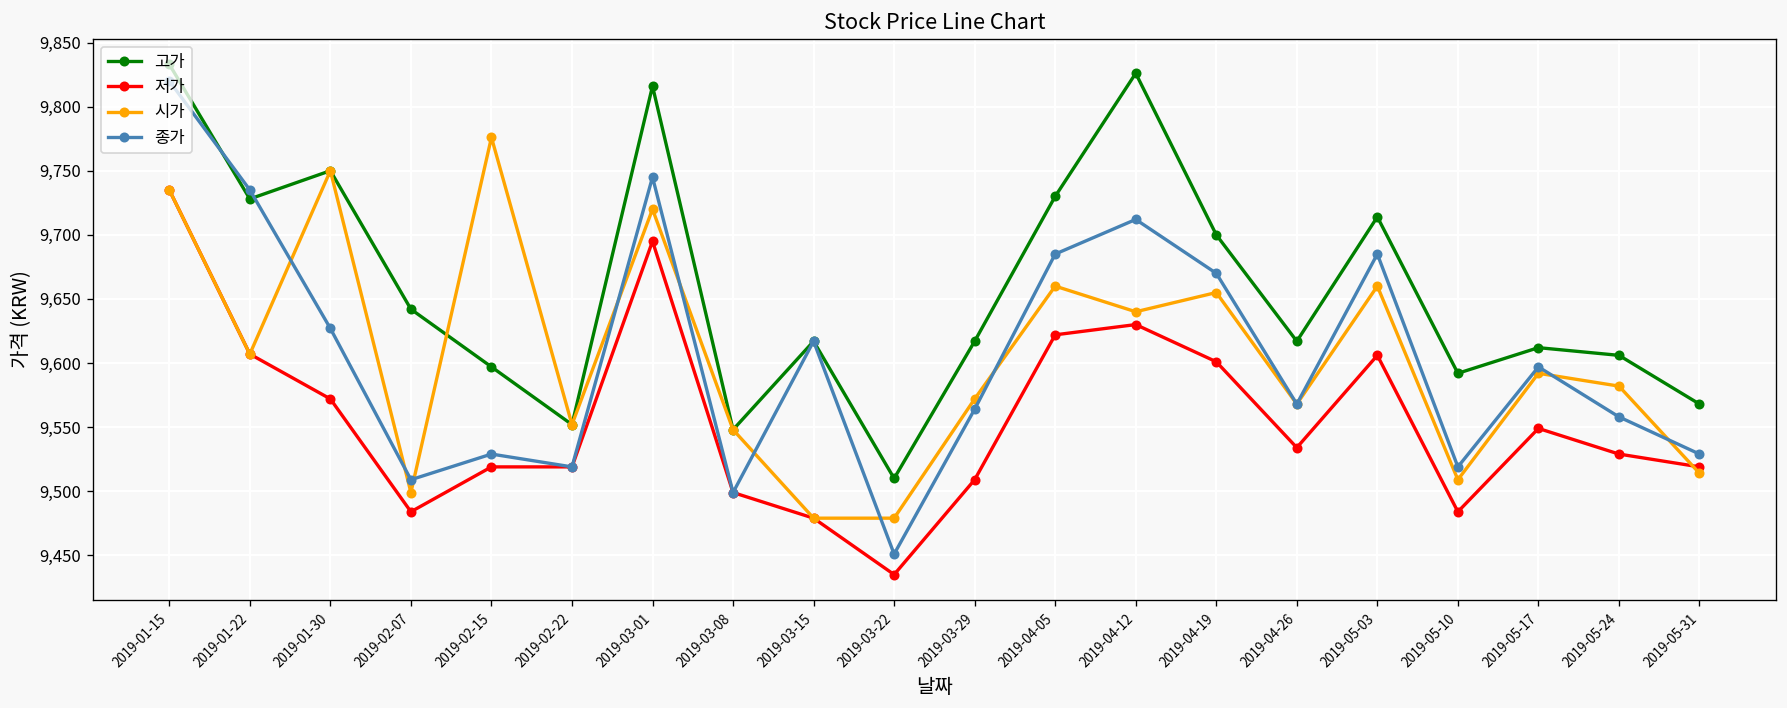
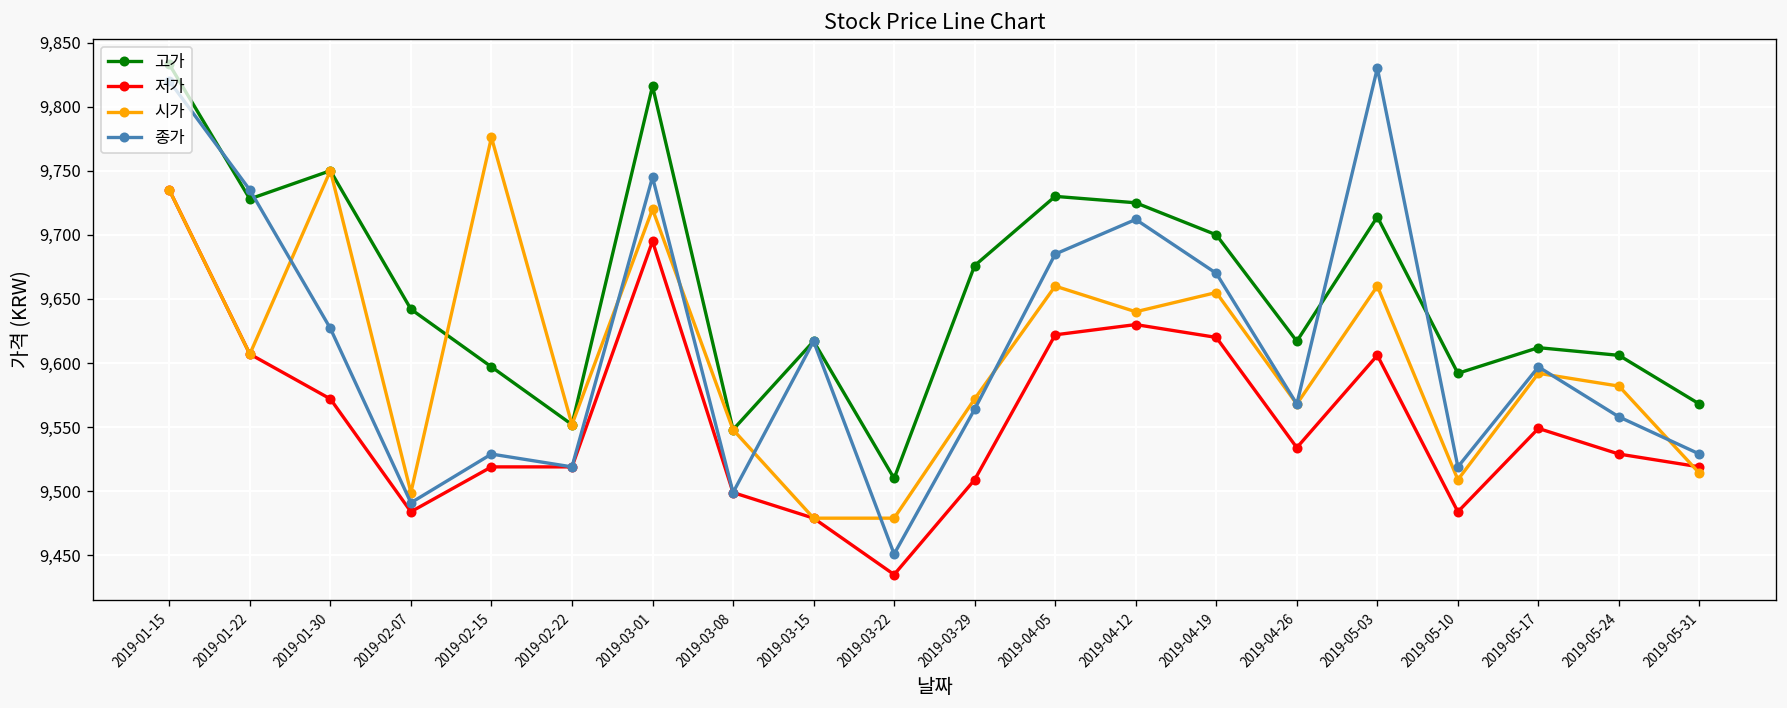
  {
    "고가": {
      "2019-01-22": "9,728",
      "2019-02-07": "9,642",
      "2019-02-15": "9,597",
      "2019-03-01": "9,816",
      "2019-03-22": "9,510",
-     "2019-03-29": "9,617",
+     "2019-03-29": "9,676",
      "2019-04-05": "9,730",
-     "2019-04-12": "9,826",
+     "2019-04-12": "9,725",
      "2019-04-19": "9,700",
      "2019-04-26": "9,617",
      "2019-05-03": "9,714",
      "2019-05-10": "9,592",
      "2019-05-17": "9,612",
      "2019-05-24": "9,606",
      "2019-05-31": "9,568"
    },
    "저가": {
      "2019-01-30": "9,572",
      "2019-02-07": "9,484",
      "2019-02-15": "9,519",
      "2019-03-01": "9,695",
      "2019-03-22": "9,435",
      "2019-03-29": "9,509",
      "2019-04-05": "9,622",
      "2019-04-12": "9,630",
-     "2019-04-19": "9,601",
+     "2019-04-19": "9,620",
      "2019-04-26": "9,534",
      "2019-05-03": "9,606",
      "2019-05-10": "9,484",
      "2019-05-17": "9,549",
      "2019-05-24": "9,529",
      "2019-05-31": "9,519"
    },
    "시가": {
      "2019-02-07": "9,499",
      "2019-02-15": "9,776",
      "2019-03-01": "9,720",
      "2019-03-22": "9,479",
      "2019-03-29": "9,572",
      "2019-04-05": "9,660",
      "2019-04-12": "9,640",
      "2019-04-19": "9,655",
      "2019-05-03": "9,660",
      "2019-05-10": "9,509",
      "2019-05-17": "9,592",
      "2019-05-24": "9,582",
      "2019-05-31": "9,514"
    },
    "종가": {
      "2019-01-22": "9,735",
      "2019-01-30": "9,627",
-     "2019-02-07": "9,509",
+     "2019-02-07": "9,491",
      "2019-02-15": "9,529",
      "2019-03-01": "9,745",
      "2019-03-22": "9,451",
      "2019-03-29": "9,564",
      "2019-04-05": "9,685",
      "2019-04-12": "9,712",
      "2019-04-19": "9,670",
-     "2019-05-03": "9,685",
+     "2019-05-03": "9,830",
      "2019-05-10": "9,519",
      "2019-05-17": "9,597",
      "2019-05-24": "9,558",
      "2019-05-31": "9,529"
    }
  }
